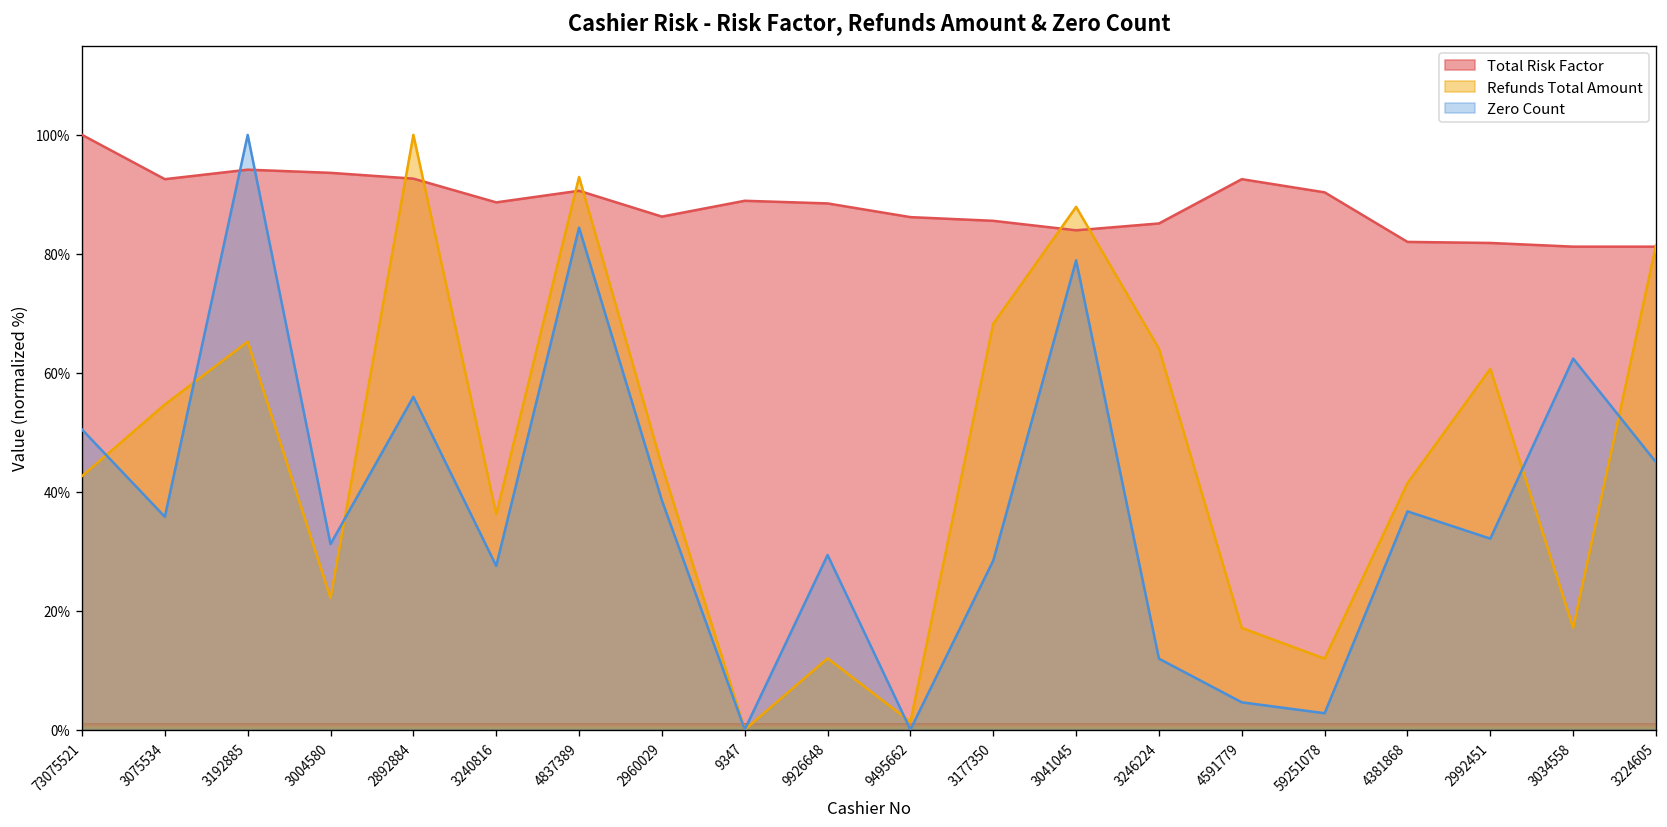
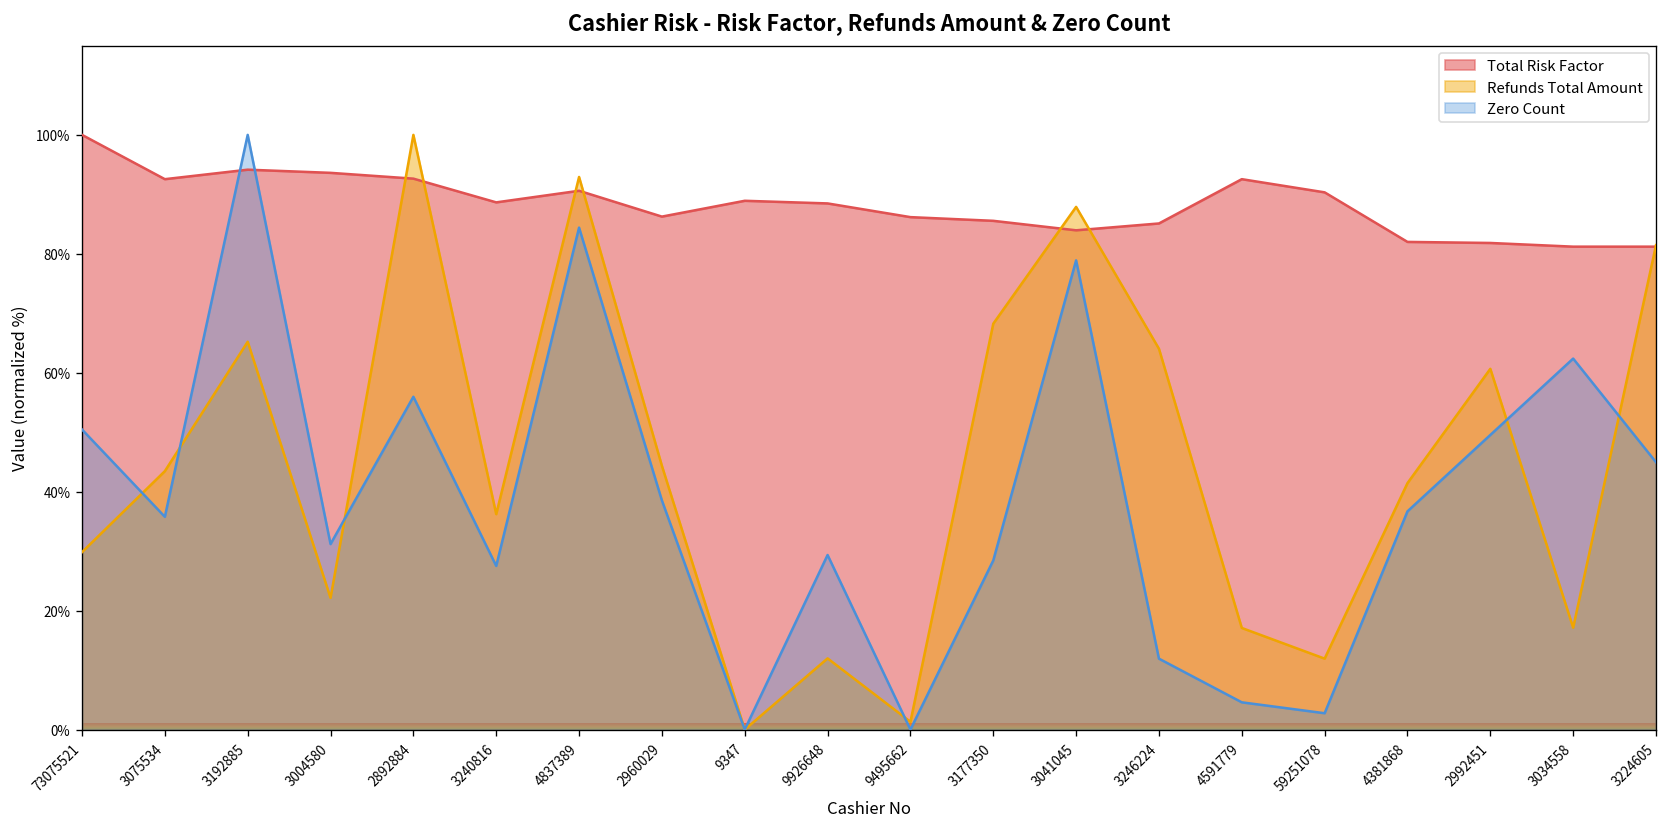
  {
    "Total Risk Factor": {
      "73075521": "100%",
      "3075534": "93%",
      "3192885": "94%",
      "3004580": "94%",
      "2892884": "93%",
      "3240816": "89%",
      "4837389": "91%",
      "2960029": "86%",
      "9347": "89%",
      "9926648": "88%",
      "9495662": "86%",
      "3177350": "86%",
      "3041045": "84%",
      "3246224": "85%",
      "4591779": "93%",
      "59251078": "90%",
      "4381868": "82%",
      "2992451": "82%",
      "3034558": "81%"
    },
    "Refunds Total Amount": {
-     "73075521": "43%",
-     "3075534": "55%",
+     "73075521": "30%",
+     "3075534": "43%",
      "3192885": "65%",
      "3004580": "22%",
      "2892884": "100%",
      "3240816": "36%",
      "4837389": "93%",
      "2960029": "44%",
      "9926648": "12%",
      "9495662": "1%",
      "3177350": "68%",
      "3041045": "88%",
      "3246224": "64%",
      "4591779": "17%",
      "59251078": "12%",
      "4381868": "41%",
      "2992451": "61%",
      "3034558": "17%"
    },
    "Zero Count": {
      "73075521": "50%",
      "3075534": "36%",
      "3192885": "100%",
      "3004580": "31%",
      "2892884": "56%",
      "3240816": "28%",
      "4837389": "84%",
      "2960029": "39%",
      "9926648": "29%",
      "9495662": "0%",
      "3177350": "28%",
      "3041045": "79%",
      "3246224": "12%",
      "4591779": "5%",
      "59251078": "3%",
      "4381868": "37%",
-     "2992451": "32%",
+     "2992451": "50%",
      "3034558": "62%",
      "3224605": "45%"
    }
  }
